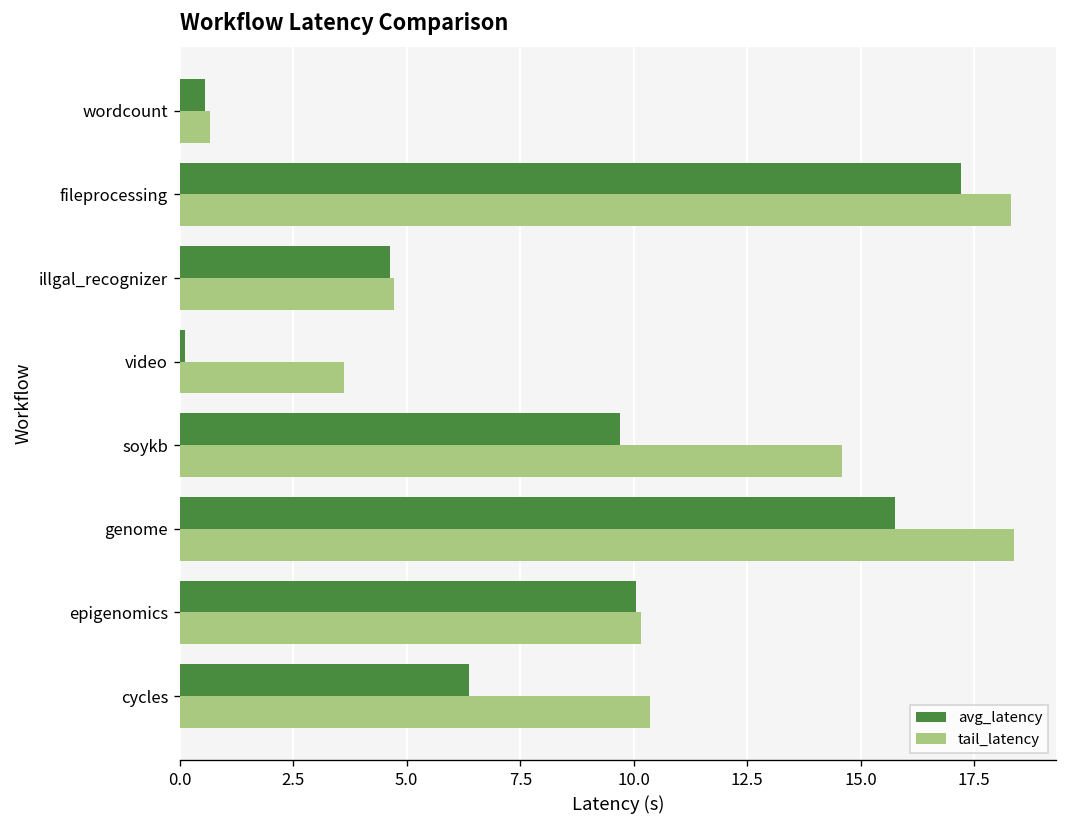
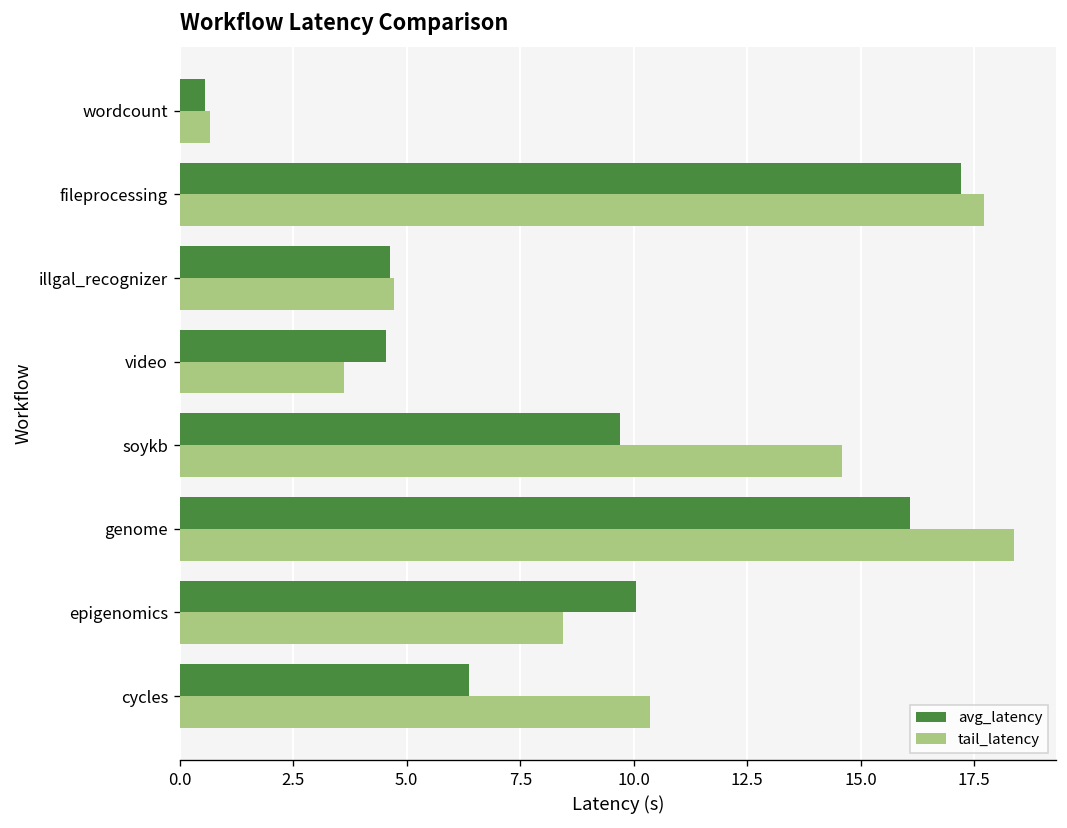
  {
    "avg_latency": {
      "wordcount": 0.5,
      "fileprocessing": 17.2,
      "illgal_recognizer": 4.6,
-     "video": 0.1,
+     "video": 4.5,
      "soykb": 9.7,
-     "genome": 15.8,
+     "genome": 16.1,
      "epigenomics": 10.0,
      "cycles": 6.4
    },
    "tail_latency": {
      "wordcount": 0.7,
-     "fileprocessing": 18.3,
+     "fileprocessing": 17.7,
      "illgal_recognizer": 4.7,
      "video": 3.6,
      "soykb": 14.6,
      "genome": 18.4,
-     "epigenomics": 10.2,
+     "epigenomics": 8.4,
      "cycles": 10.4
    }
  }
